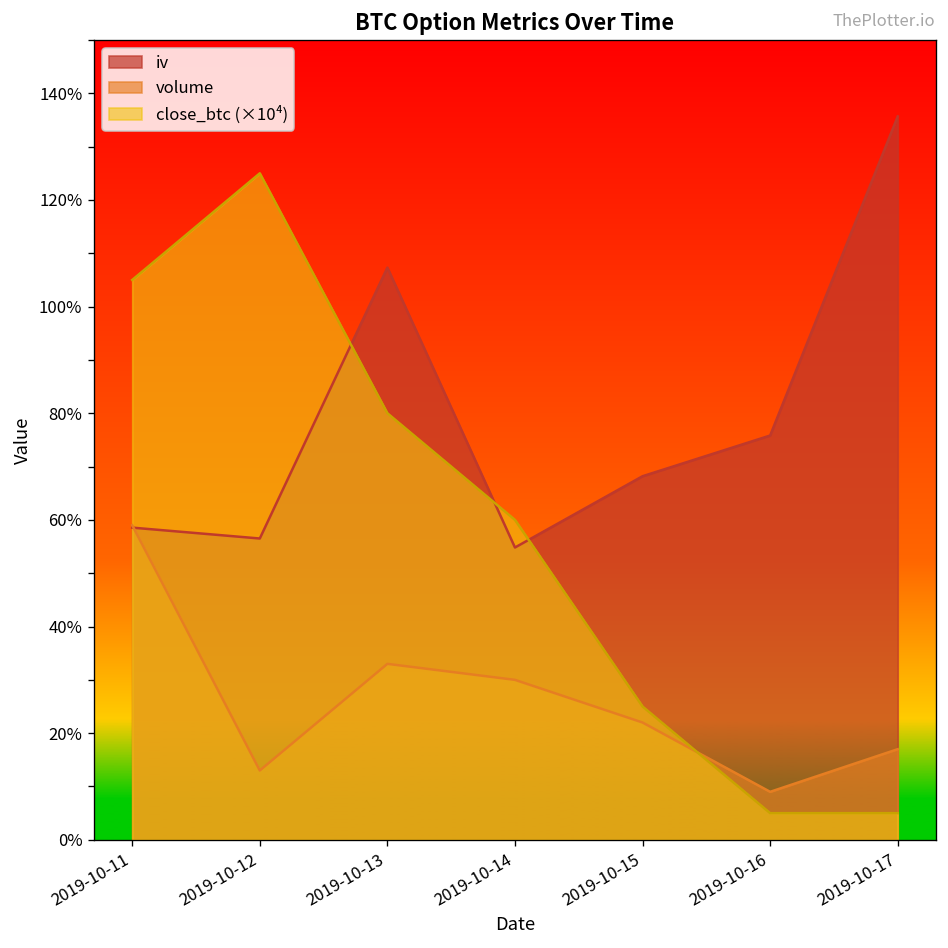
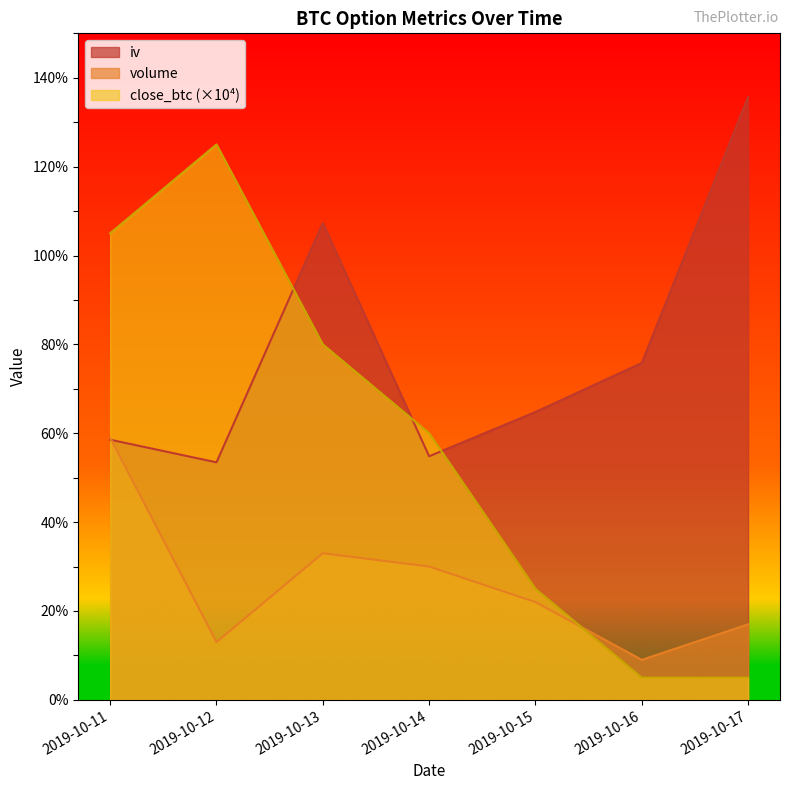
  {
    "iv": {
-     "2019-10-12": "57%",
+     "2019-10-12": "53%",
      "2019-10-13": "107%",
      "2019-10-14": "55%",
-     "2019-10-15": "68%",
+     "2019-10-15": "65%",
      "2019-10-16": "76%",
      "2019-10-17": "136%"
    }
  }
